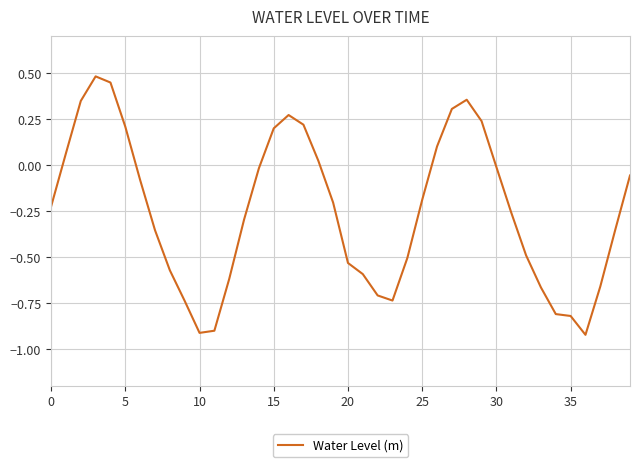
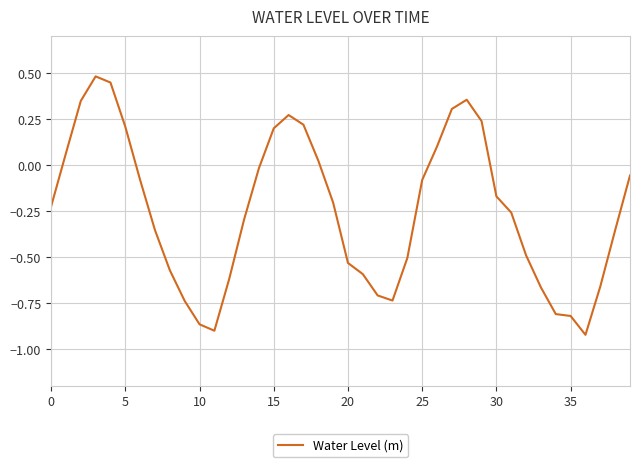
  {
    "0": -0.23,
    "5": 0.21,
-   "10": -0.91,
+   "10": -0.87,
    "15": 0.20,
    "20": -0.53,
-   "25": -0.19,
-   "30": -0.01,
+   "25": -0.08,
+   "30": -0.17,
    "35": -0.82
  }
